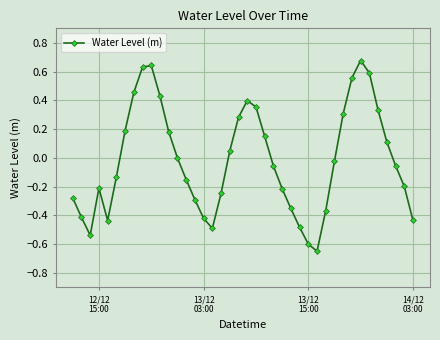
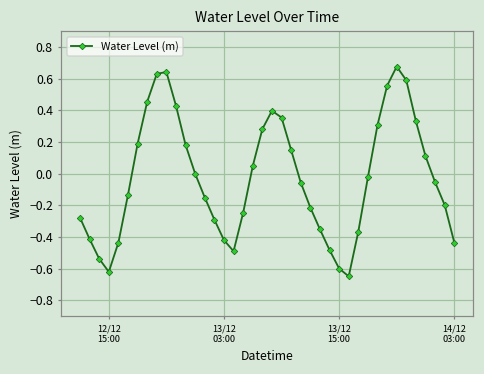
  {
-   "12/12 15:00": -0.21,
+   "12/12 15:00": -0.62,
    "13/12 03:00": -0.42,
    "13/12 15:00": -0.60,
    "14/12 03:00": -0.43
  }
